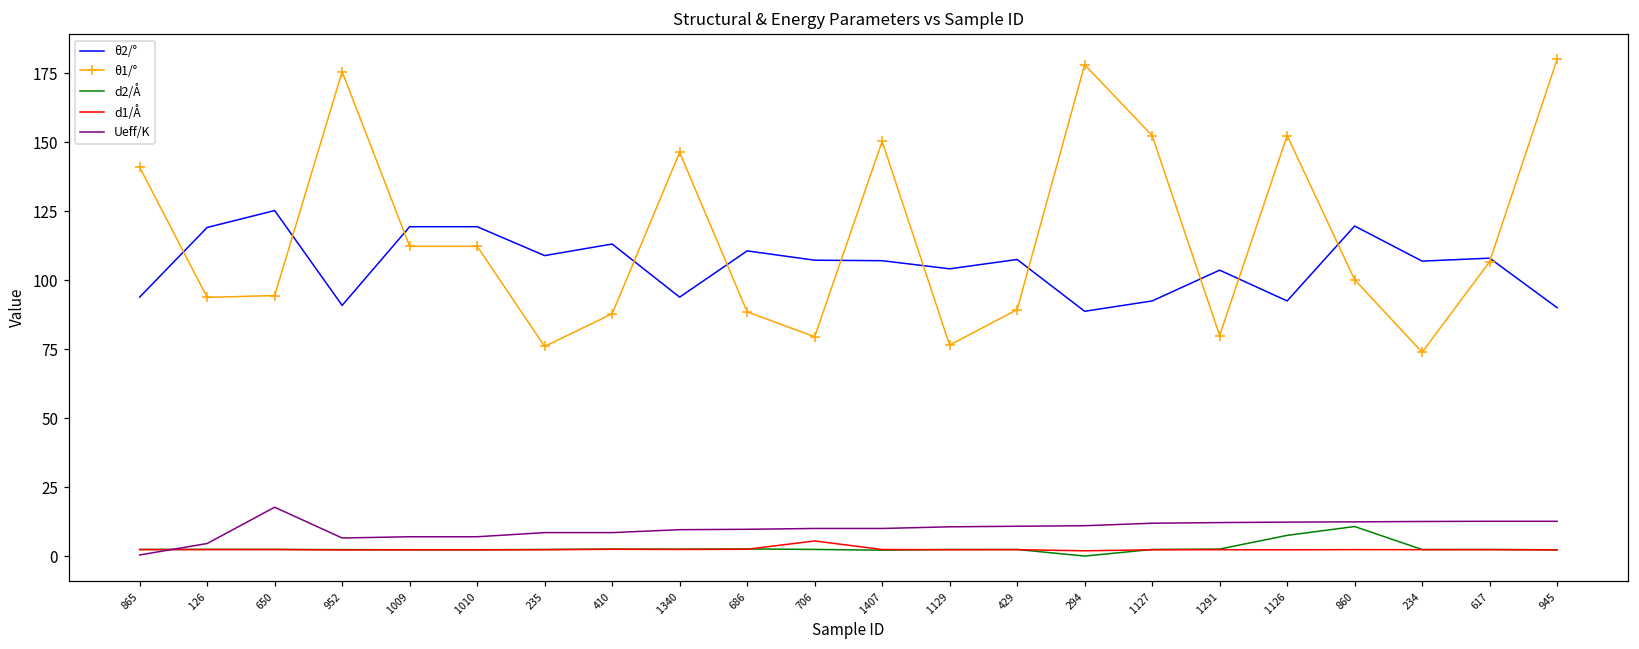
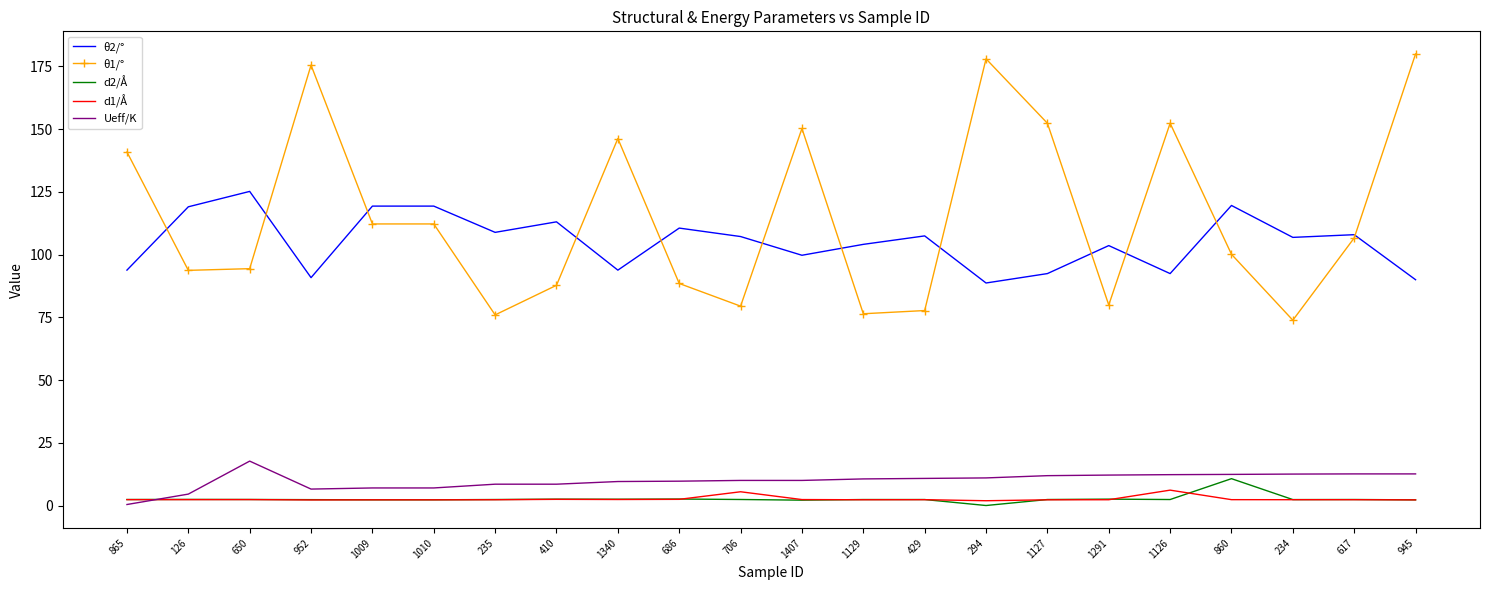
  {
    "θ2/°": {
      "865": 94,
      "126": 119,
      "650": 125,
      "952": 91,
      "1009": 119,
      "1010": 119,
      "235": 109,
      "410": 113,
      "1340": 94,
      "686": 111,
      "706": 107,
-     "1407": 107,
+     "1407": 100,
      "1129": 104,
      "429": 107,
      "294": 89,
      "1127": 92,
      "1291": 104,
      "1126": 92,
      "860": 120,
      "234": 107,
      "617": 108,
      "945": 90
    },
    "θ1/°": {
      "865": 141,
      "126": 94,
      "650": 94,
      "952": 176,
      "1009": 112,
      "1010": 112,
      "235": 76,
      "410": 88,
      "1340": 146,
      "686": 89,
      "706": 79,
      "1407": 150,
      "1129": 76,
-     "429": 89,
+     "429": 78,
      "294": 178,
      "1127": 152,
      "1291": 80,
      "1126": 152,
      "860": 100,
      "234": 74,
      "617": 107,
      "945": 180
    },
    "d2/Å": {
      "706": 2,
      "294": 0,
-     "1126": 7,
+     "1126": 2,
      "860": 11
    },
    "d1/Å": {
      "706": 5,
      "294": 2,
-     "1126": 2,
+     "1126": 6,
      "860": 2
    },
    "Ueff/K": {
      "865": 0,
      "126": 5,
      "650": 18,
      "952": 7,
      "1009": 7,
      "1010": 7,
      "235": 9,
      "410": 9,
      "1340": 10,
      "686": 10,
      "706": 10,
      "1407": 10,
      "1129": 11,
      "429": 11,
      "294": 11,
      "1127": 12,
      "1291": 12,
      "1126": 12,
      "860": 12,
      "234": 13,
      "617": 13,
      "945": 13
    }
  }
